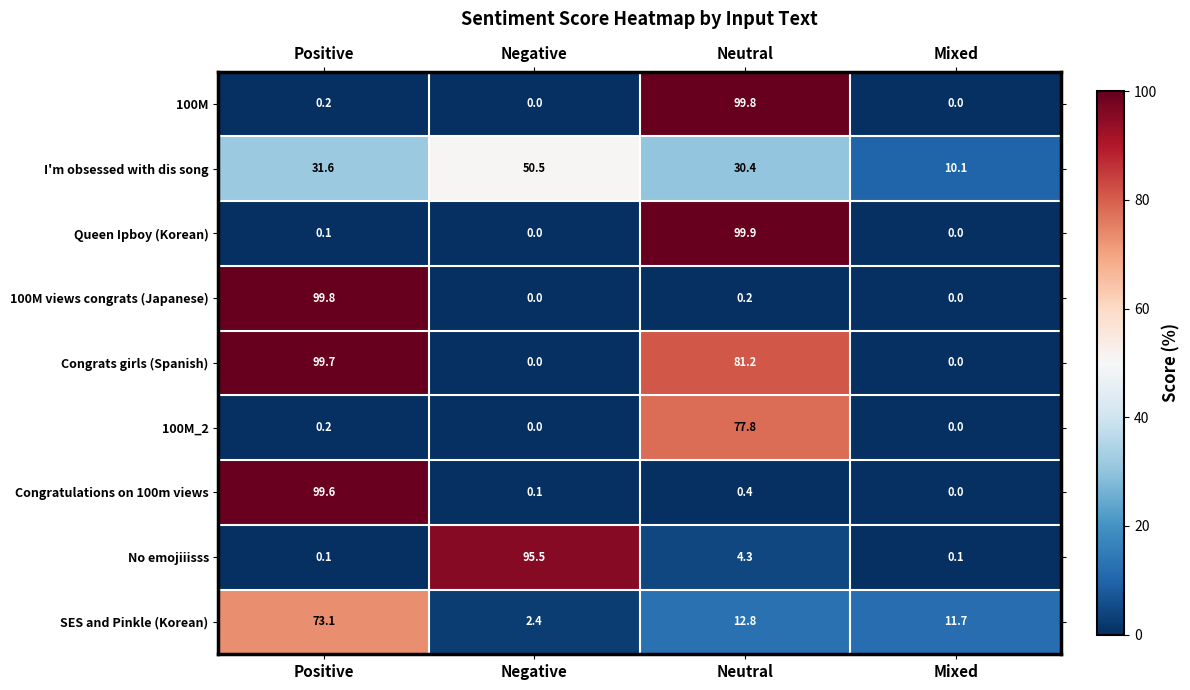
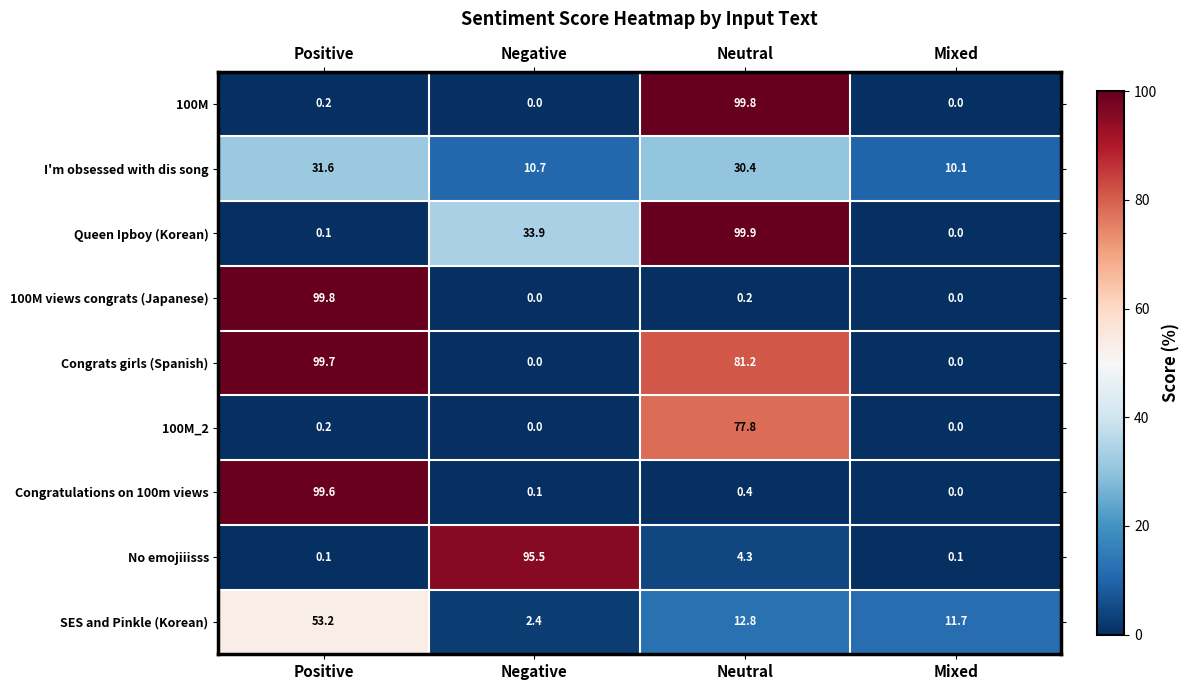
  {
    "100M": {
      "Positive": 0.2,
      "Negative": 0.0,
      "Neutral": 99.8,
      "Mixed": 0.0
    },
    "I'm obsessed with dis song": {
      "Positive": 31.6,
-     "Negative": 50.5,
+     "Negative": 10.7,
      "Neutral": 30.4,
      "Mixed": 10.1
    },
    "Queen Ipboy (Korean)": {
      "Positive": 0.1,
-     "Negative": 0.0,
+     "Negative": 33.9,
      "Neutral": 99.9,
      "Mixed": 0.0
    },
    "100M views congrats (Japanese)": {
      "Positive": 99.8,
      "Negative": 0.0,
      "Neutral": 0.2,
      "Mixed": 0.0
    },
    "Congrats girls (Spanish)": {
      "Positive": 99.7,
      "Negative": 0.0,
      "Neutral": 81.2,
      "Mixed": 0.0
    },
    "100M_2": {
      "Positive": 0.2,
      "Negative": 0.0,
      "Neutral": 77.8,
      "Mixed": 0.0
    },
    "Congratulations on 100m views": {
      "Positive": 99.6,
      "Negative": 0.1,
      "Neutral": 0.4,
      "Mixed": 0.0
    },
    "No emojiiisss": {
      "Positive": 0.1,
      "Negative": 95.5,
      "Neutral": 4.3,
      "Mixed": 0.1
    },
    "SES and Pinkle (Korean)": {
-     "Positive": 73.1,
+     "Positive": 53.2,
      "Negative": 2.4,
      "Neutral": 12.8,
      "Mixed": 11.7
    }
  }
